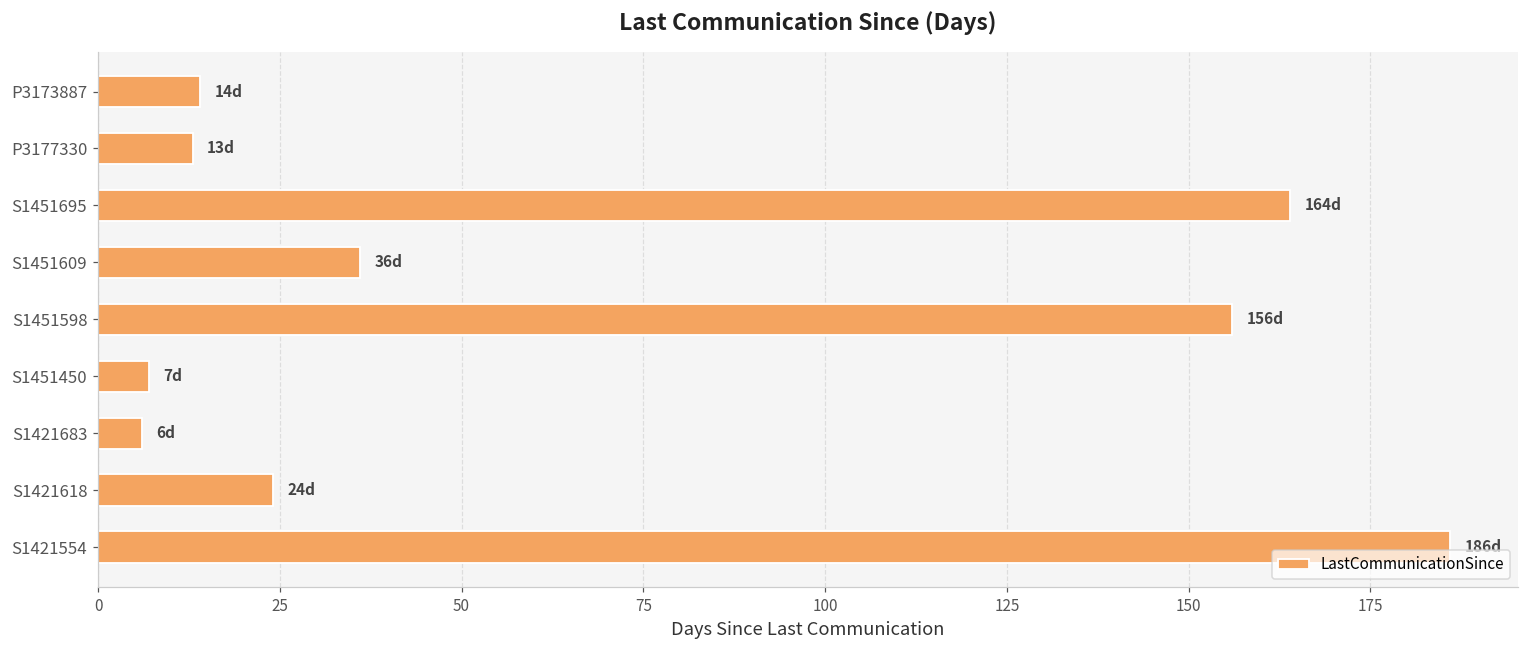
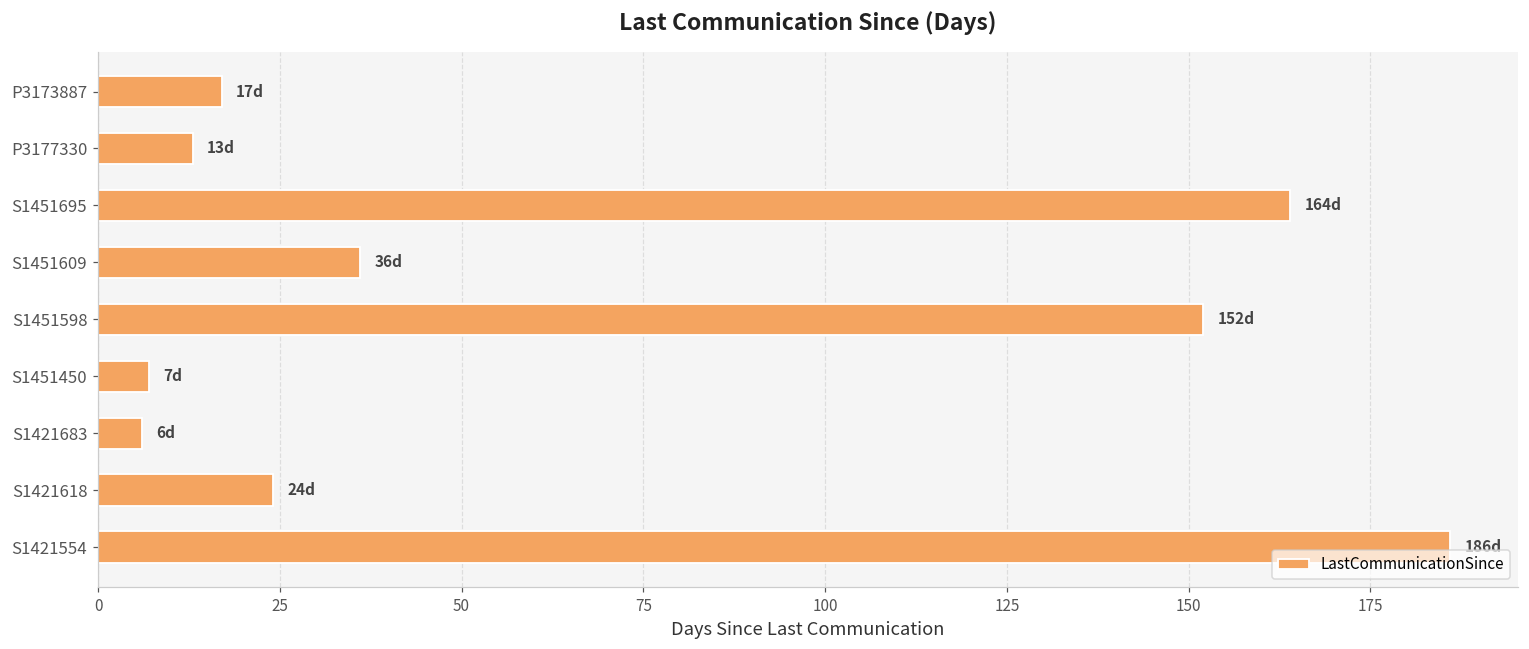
  {
-   "P3173887": "14d",
+   "P3173887": "17d",
    "P3177330": "13d",
    "S1451695": "164d",
    "S1451609": "36d",
-   "S1451598": "156d",
+   "S1451598": "152d",
    "S1451450": "7d",
    "S1421683": "6d",
    "S1421618": "24d"
  }
